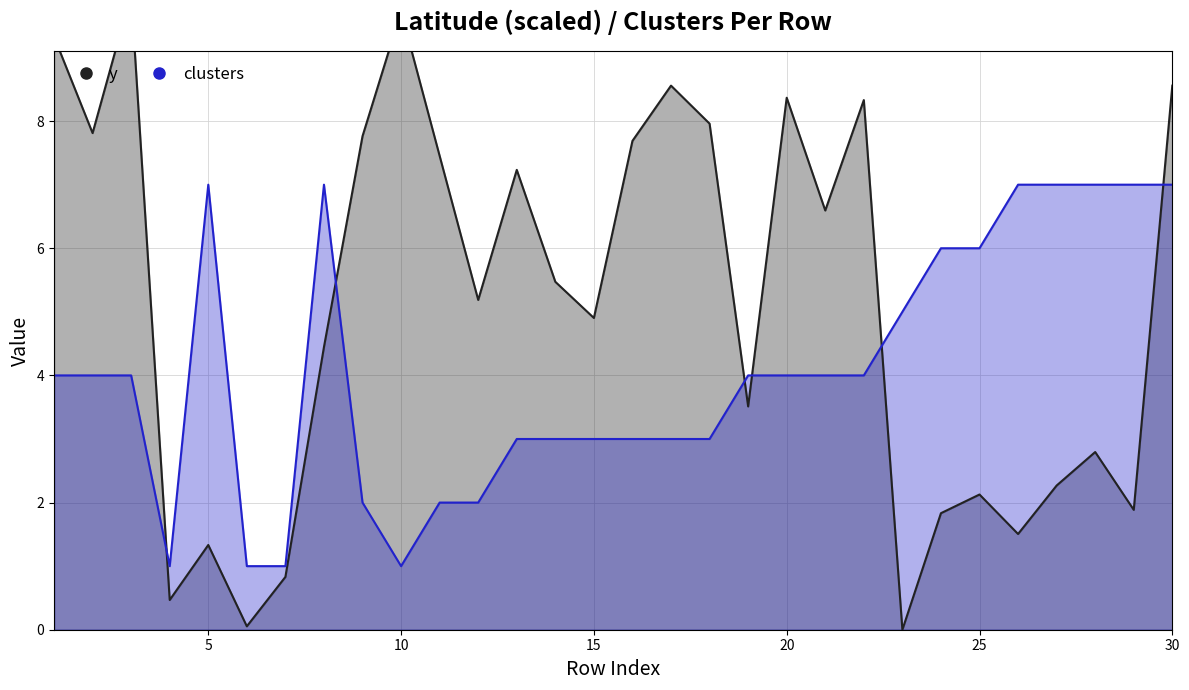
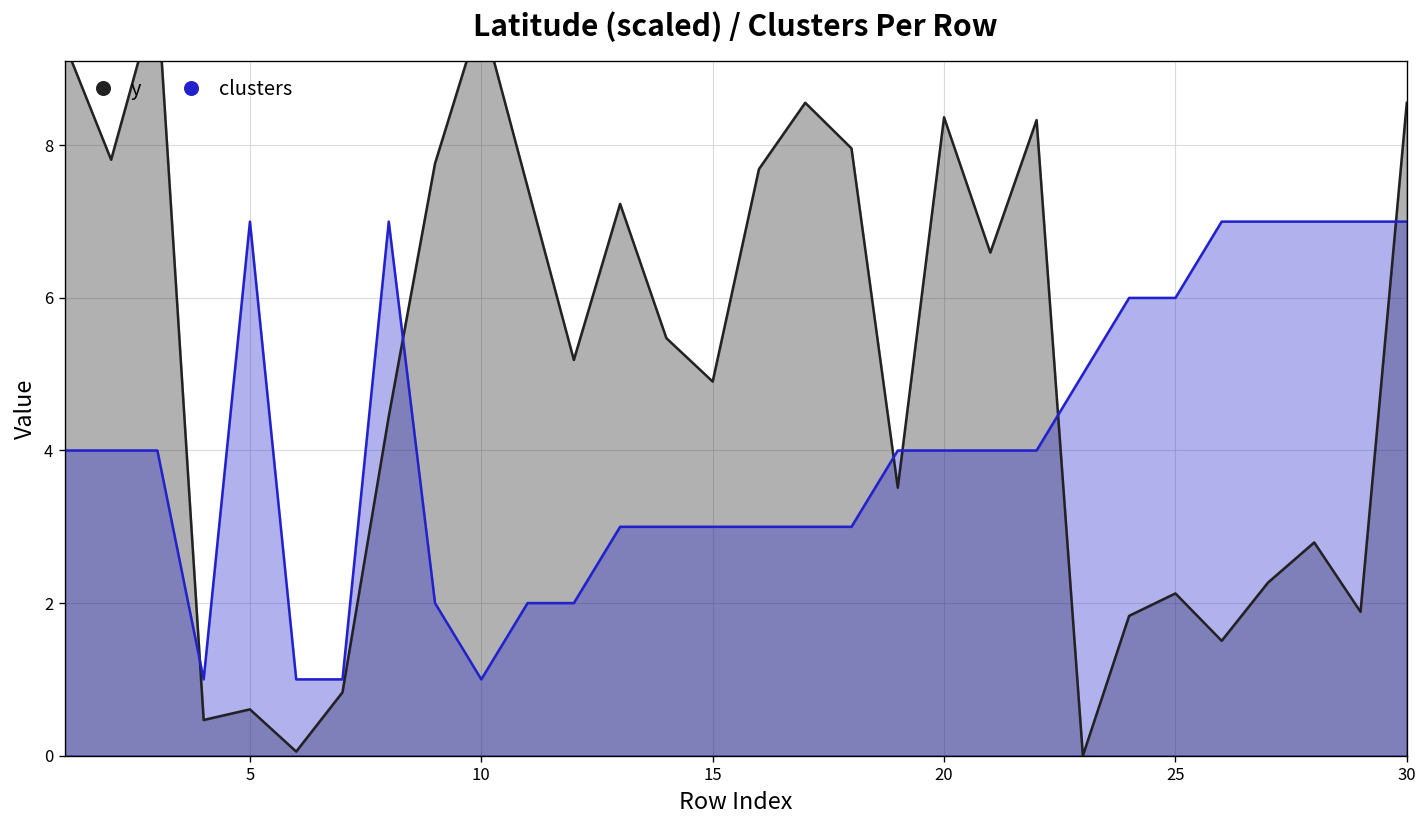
  {
    "y": {
-     "5": 1.3,
+     "5": 0.6,
      "15": 4.9,
      "20": 8.4,
      "25": 2.1,
      "30": 8.6
    },
    "clusters": {
      "5": 7.0,
      "10": 1.0,
      "15": 3.0,
      "20": 4.0,
      "25": 6.0,
      "30": 7.0
    }
  }
